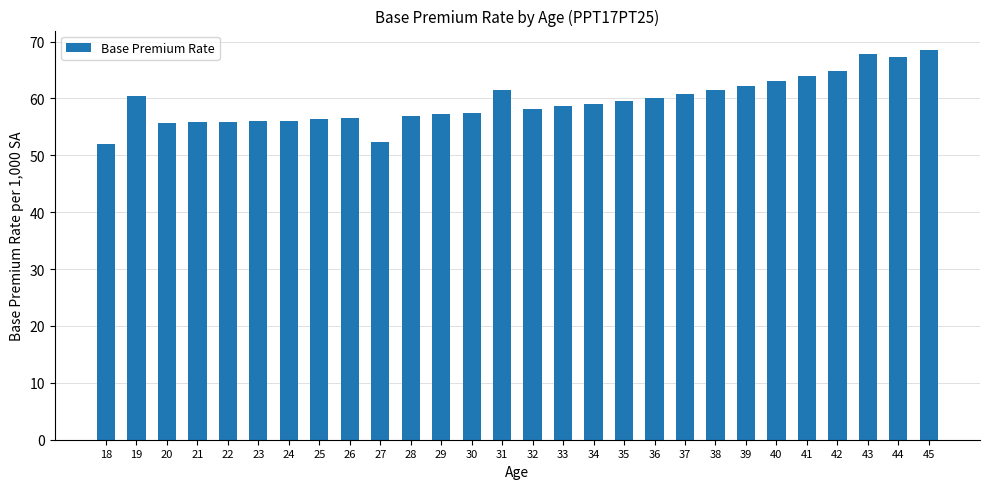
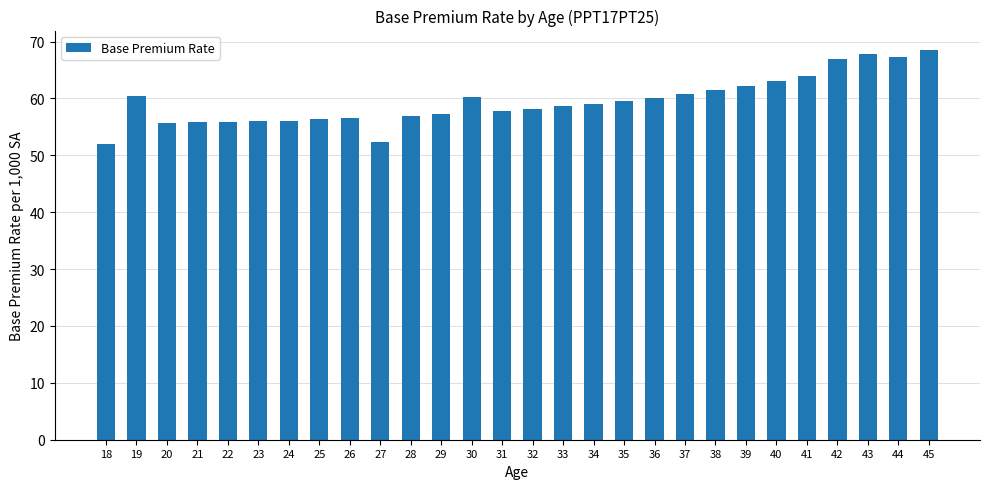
  {
    "18": 52,
    "19": 60,
    "20": 56,
    "21": 56,
    "22": 56,
    "23": 56,
    "24": 56,
    "25": 56,
    "26": 57,
    "27": 52,
    "28": 57,
    "29": 57,
-   "30": 58,
-   "31": 61,
+   "30": 60,
+   "31": 58,
    "32": 58,
    "33": 59,
    "34": 59,
    "35": 60,
    "36": 60,
    "37": 61,
    "38": 61,
    "39": 62,
    "40": 63,
    "41": 64,
-   "42": 65,
+   "42": 67,
    "43": 68,
    "44": 67,
    "45": 69
  }
